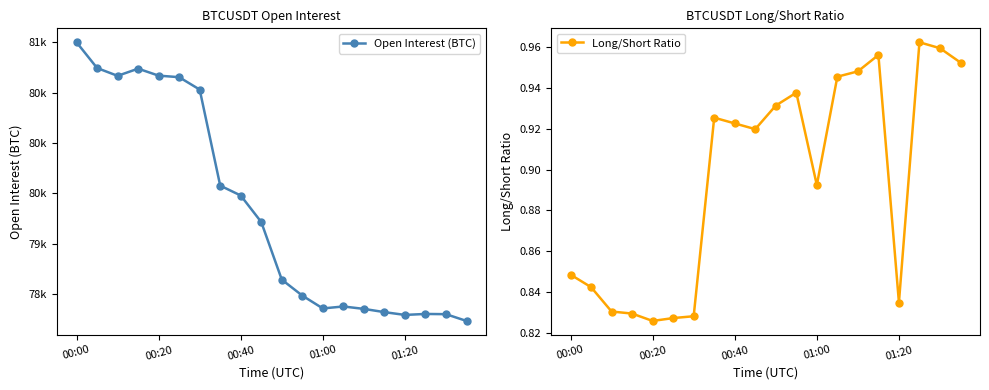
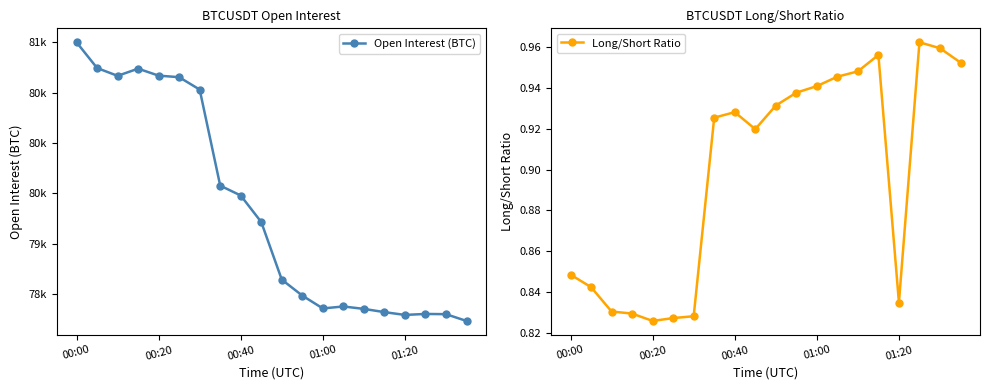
  {
    "BTCUSDT Long/Short Ratio": {
      "00:00": 0.849,
      "00:20": 0.826,
-     "00:40": 0.923,
-     "01:00": 0.892,
+     "00:40": 0.928,
+     "01:00": 0.941,
      "01:20": 0.835
    }
  }
